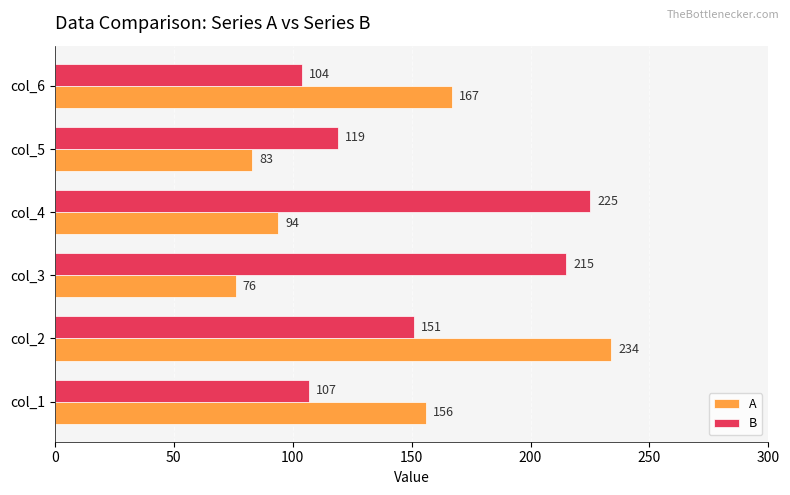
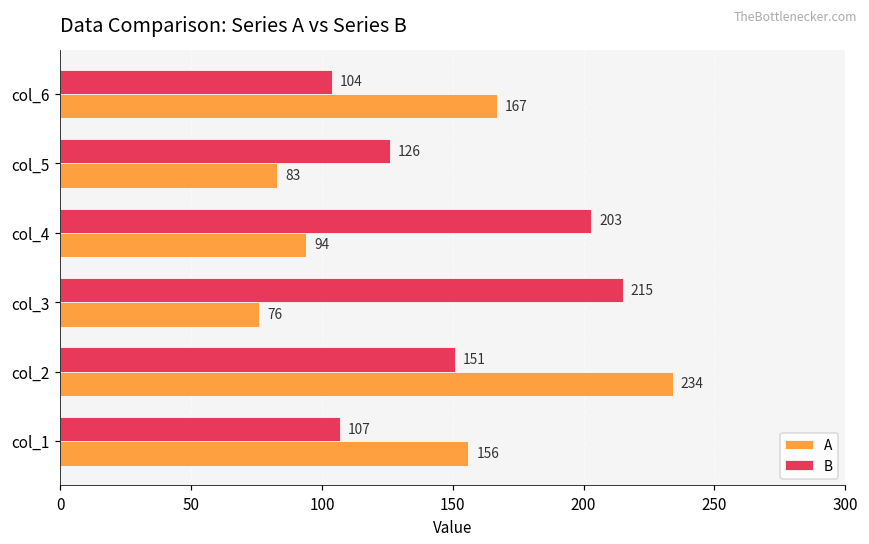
  {
    "A": {
      "col_6": 167,
      "col_5": 83,
      "col_4": 94,
      "col_3": 76,
      "col_2": 234,
      "col_1": 156
    },
    "B": {
      "col_6": 104,
-     "col_5": 119,
-     "col_4": 225,
+     "col_5": 126,
+     "col_4": 203,
      "col_3": 215,
      "col_2": 151,
      "col_1": 107
    }
  }
